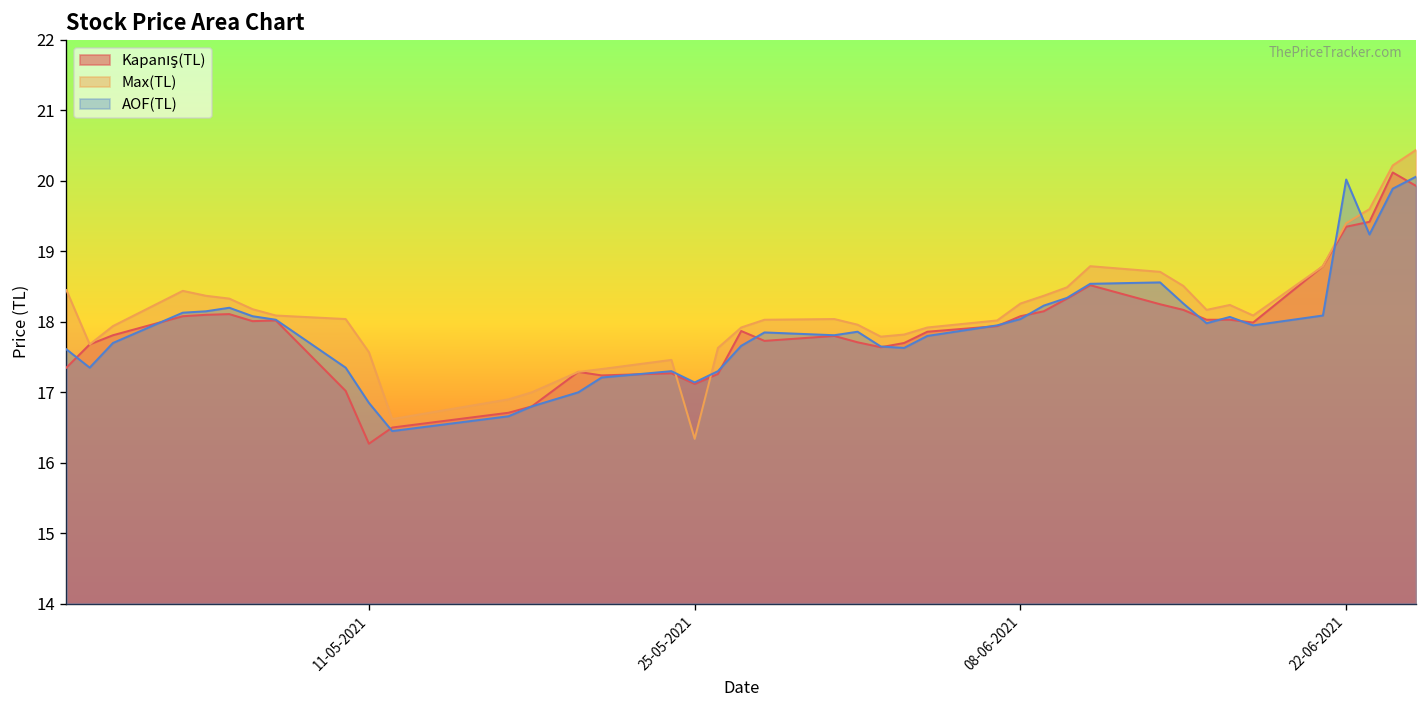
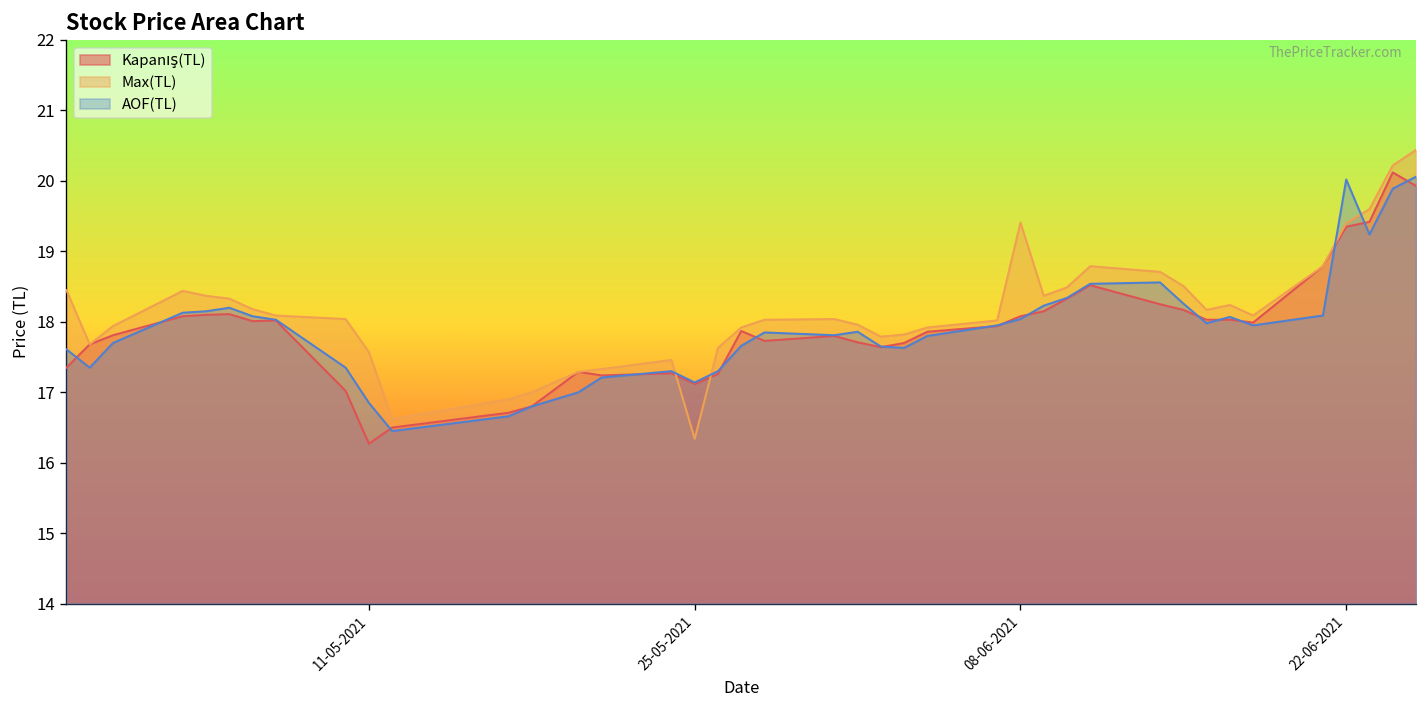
  {
    "Kapanış(TL)": {
      "11-05-2021": 16.3,
      "22-06-2021": 19.4
    },
    "Max(TL)": {
      "11-05-2021": 17.6,
      "25-05-2021": 16.3,
-     "08-06-2021": 18.3,
+     "08-06-2021": 19.4,
      "22-06-2021": 19.4
    },
    "AOF(TL)": {
      "11-05-2021": 16.9,
      "22-06-2021": 20.0
    }
  }
